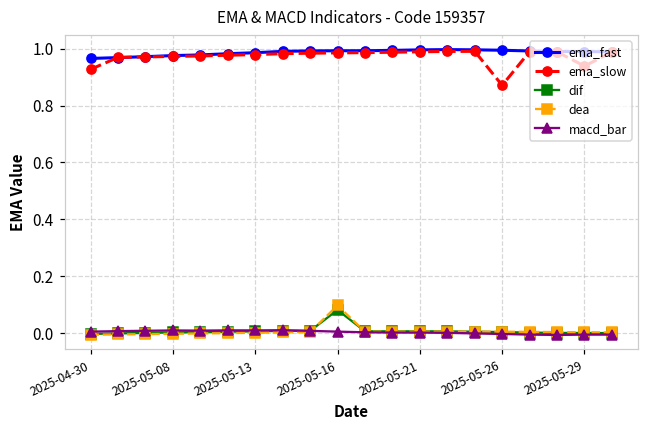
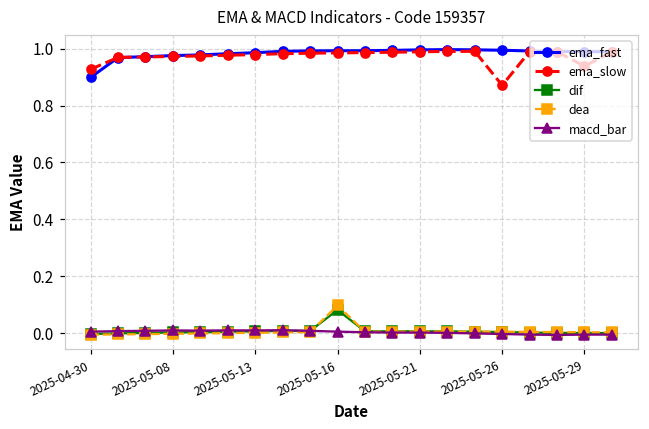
  {
    "ema_fast": {
-     "2025-04-30": 0.97,
+     "2025-04-30": 0.90,
      "2025-05-26": 0.99
    },
    "ema_slow": {
      "2025-04-30": 0.93,
      "2025-05-26": 0.87
    },
    "dif": {
      "2025-05-16": 0.08
    },
    "dea": {
      "2025-05-16": 0.10
    },
    "macd_bar": {
      "2025-05-16": 0.01
    }
  }
